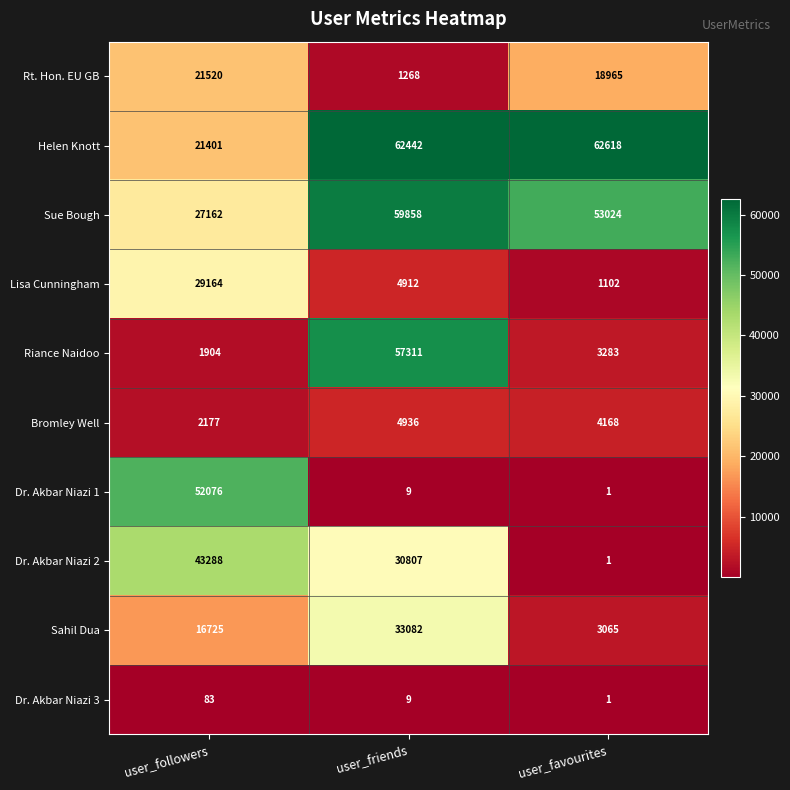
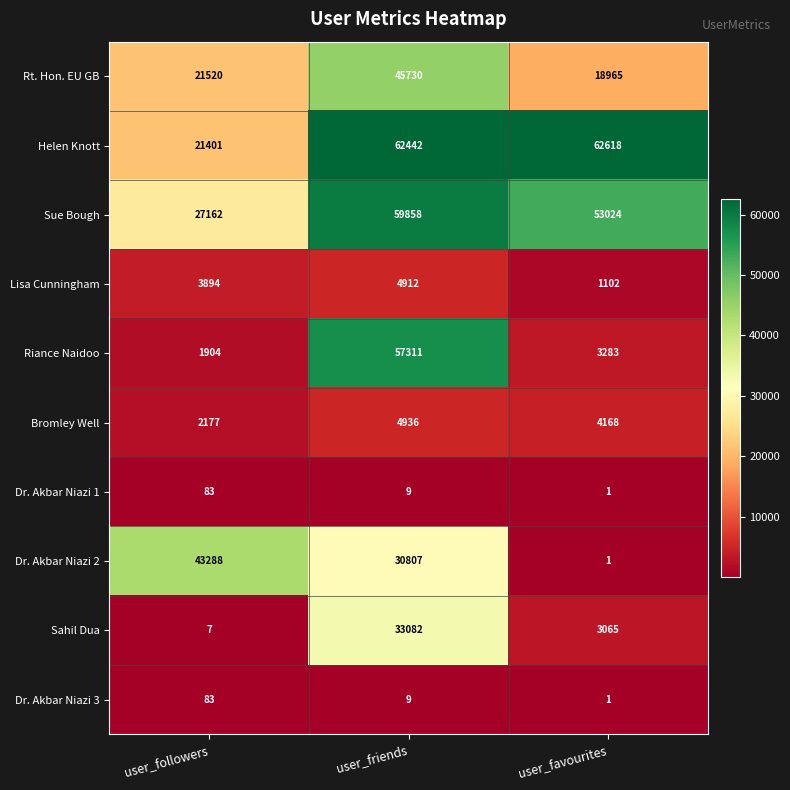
  {
    "Rt. Hon. EU GB": {
      "user_followers": 21520,
-     "user_friends": 1268,
+     "user_friends": 45730,
      "user_favourites": 18965
    },
    "Helen Knott": {
      "user_followers": 21401,
      "user_friends": 62442,
      "user_favourites": 62618
    },
    "Sue Bough": {
      "user_followers": 27162,
      "user_friends": 59858,
      "user_favourites": 53024
    },
    "Lisa Cunningham": {
-     "user_followers": 29164,
+     "user_followers": 3894,
      "user_friends": 4912,
      "user_favourites": 1102
    },
    "Riance Naidoo": {
      "user_followers": 1904,
      "user_friends": 57311,
      "user_favourites": 3283
    },
    "Bromley Well": {
      "user_followers": 2177,
      "user_friends": 4936,
      "user_favourites": 4168
    },
    "Dr. Akbar Niazi 1": {
-     "user_followers": 52076,
+     "user_followers": 83,
      "user_friends": 9,
      "user_favourites": 1
    },
    "Dr. Akbar Niazi 2": {
      "user_followers": 43288,
      "user_friends": 30807,
      "user_favourites": 1
    },
    "Sahil Dua": {
-     "user_followers": 16725,
+     "user_followers": 7,
      "user_friends": 33082,
      "user_favourites": 3065
    },
    "Dr. Akbar Niazi 3": {
      "user_followers": 83,
      "user_friends": 9,
      "user_favourites": 1
    }
  }
